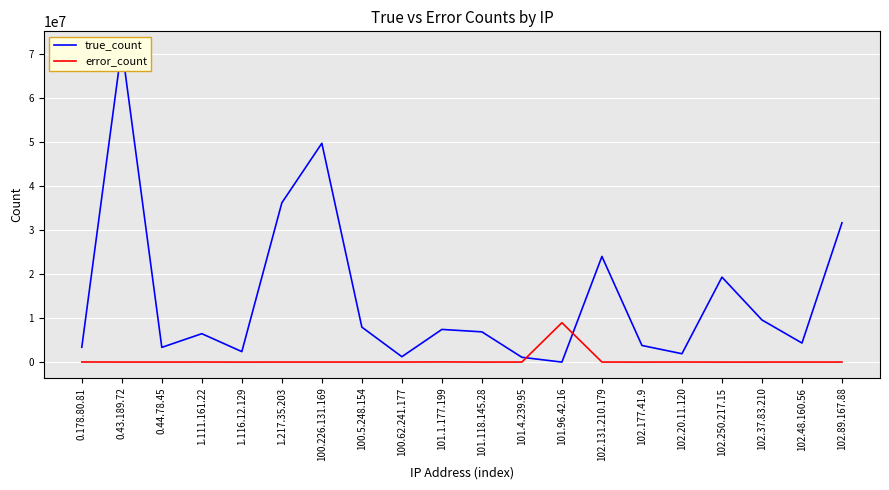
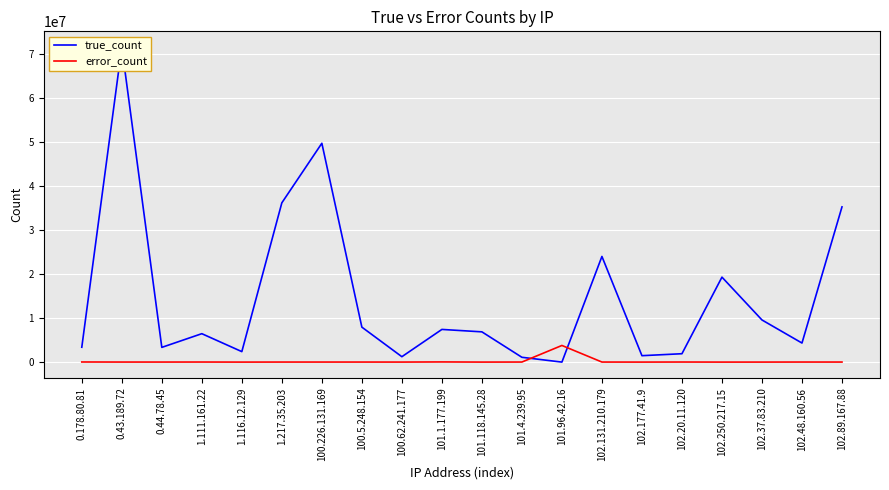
  {
    "true_count": {
      "0.178.80.81": 3000000,
      "0.44.78.45": 3000000,
      "1.111.161.22": 6000000,
      "1.116.12.129": 2000000,
      "1.217.35.203": 36000000,
      "100.226.131.169": 50000000,
      "100.5.248.154": 8000000,
      "100.62.241.177": 1000000,
      "101.1.177.199": 7000000,
      "101.118.145.28": 7000000,
      "101.4.239.95": 1000000,
      "101.96.42.16": 0,
      "102.131.210.179": 24000000,
-     "102.177.41.9": 4000000,
+     "102.177.41.9": 1000000,
      "102.20.11.120": 2000000,
      "102.250.217.15": 19000000,
      "102.37.83.210": 10000000,
      "102.48.160.56": 4000000,
-     "102.89.167.88": 32000000
+     "102.89.167.88": 35000000
    },
    "error_count": {
      "0.178.80.81": 0,
      "0.43.189.72": 0,
      "0.44.78.45": 0,
      "1.111.161.22": 0,
      "1.116.12.129": 0,
      "1.217.35.203": 0,
      "100.226.131.169": 0,
      "100.5.248.154": 0,
      "100.62.241.177": 0,
      "101.1.177.199": 0,
      "101.118.145.28": 0,
      "101.4.239.95": 0,
-     "101.96.42.16": 9000000,
+     "101.96.42.16": 4000000,
      "102.131.210.179": 0,
      "102.177.41.9": 0,
      "102.20.11.120": 0,
      "102.250.217.15": 0,
      "102.37.83.210": 0,
      "102.48.160.56": 0,
      "102.89.167.88": 0
    }
  }
